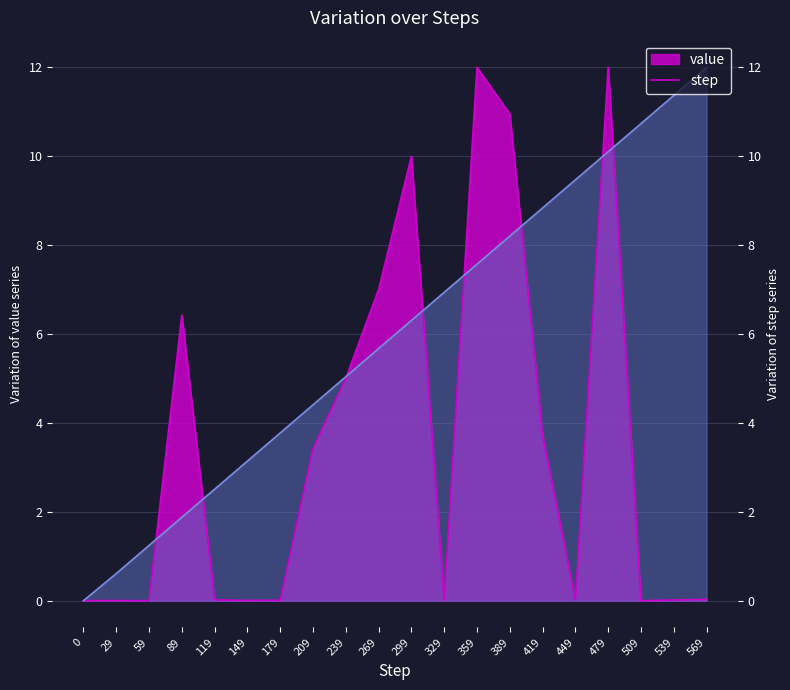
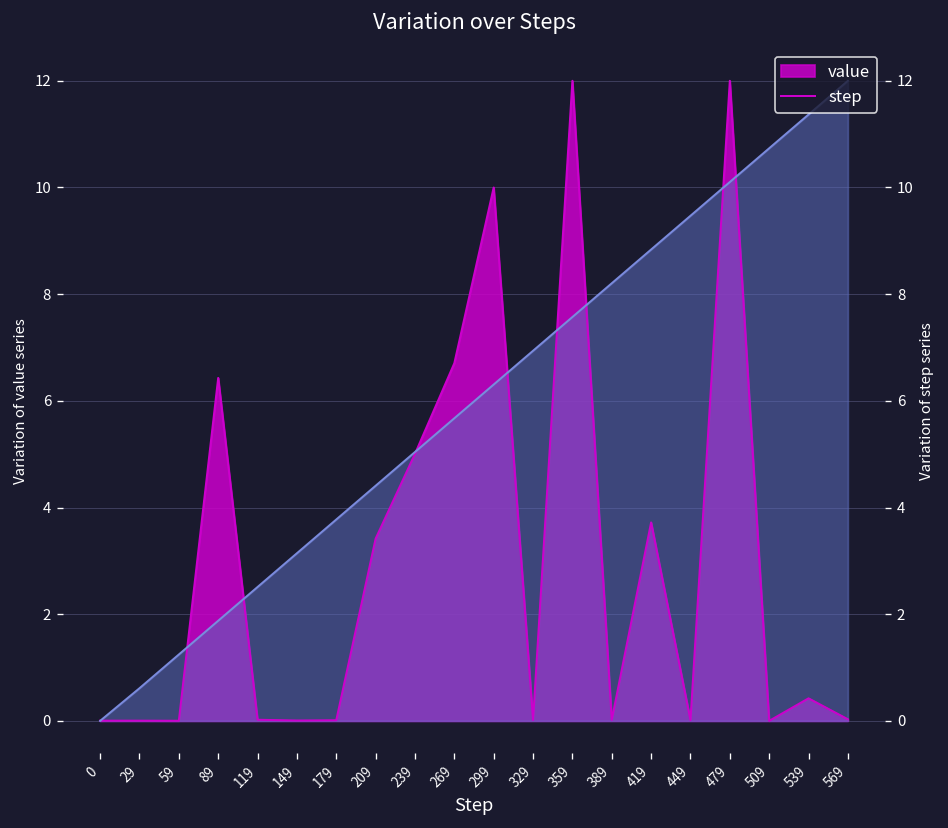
  {
    "value": {
      "29": 0.0,
      "59": 0.0,
      "89": 6.4,
      "119": 0.0,
      "149": 0.0,
      "179": 0.0,
      "209": 3.4,
-     "269": 7.0,
+     "269": 6.7,
      "299": 10.0,
      "329": 0.0,
      "359": 12.0,
-     "389": 11.0,
+     "389": 0.0,
      "419": 3.7,
      "449": 0.0,
      "479": 12.0,
      "509": 0.0,
-     "539": 0.0,
+     "539": 0.4,
      "569": 0.0
    }
  }
